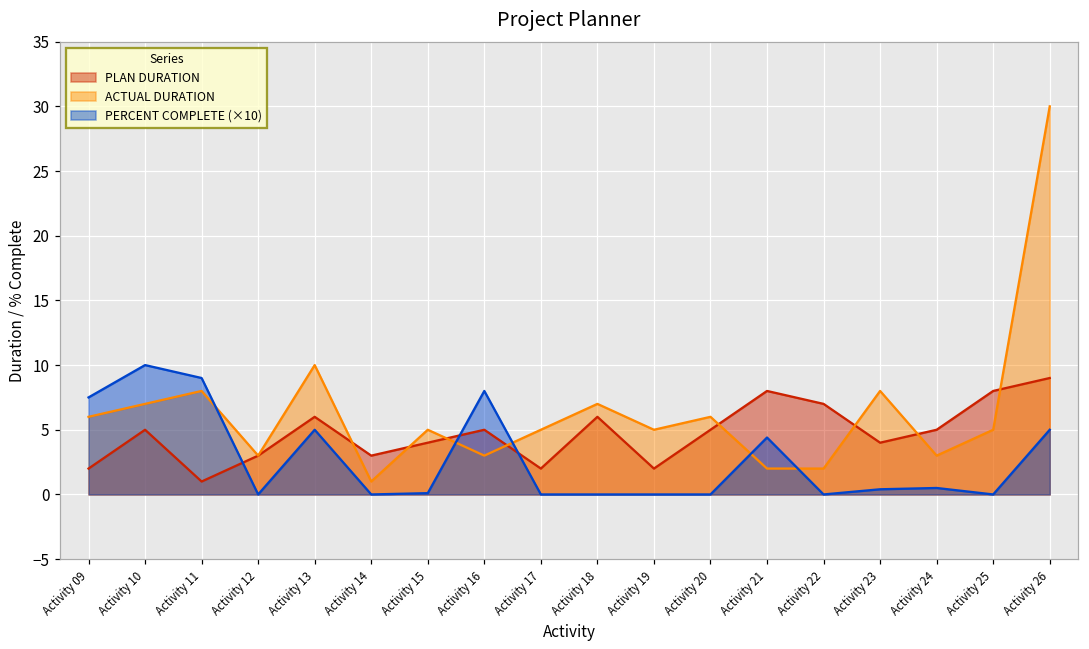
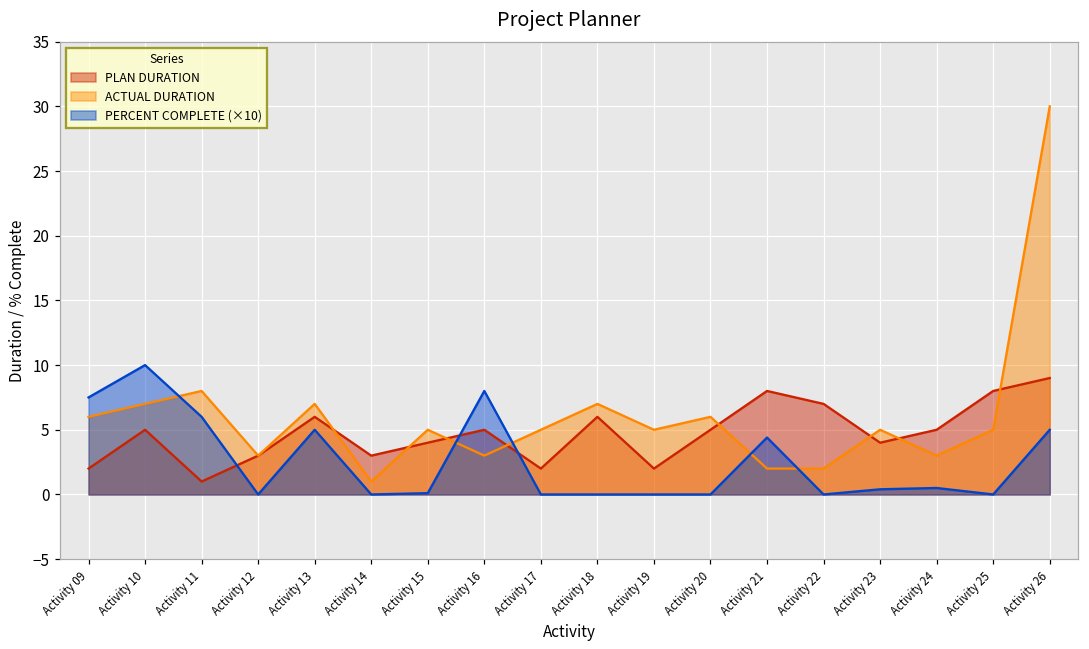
  {
    "PLAN DURATION": {
      "Activity 09": 2.0,
      "Activity 10": 5.0,
      "Activity 11": 1.0,
      "Activity 13": 6.0,
      "Activity 14": 3.0,
      "Activity 15": 4.0,
      "Activity 16": 5.0,
      "Activity 17": 2.0,
      "Activity 18": 6.0,
      "Activity 19": 2.0,
      "Activity 20": 5.0,
      "Activity 21": 8.0,
      "Activity 22": 7.0,
      "Activity 23": 4.0,
      "Activity 24": 5.0,
      "Activity 25": 8.0,
      "Activity 26": 9.0
    },
    "ACTUAL DURATION": {
      "Activity 09": 6,
      "Activity 10": 7,
      "Activity 11": 8,
-     "Activity 13": 10,
+     "Activity 13": 7,
      "Activity 14": 1,
      "Activity 15": 5,
      "Activity 16": 3,
      "Activity 17": 5,
      "Activity 18": 7,
      "Activity 19": 5,
      "Activity 20": 6,
      "Activity 21": 2,
      "Activity 22": 2,
-     "Activity 23": 8,
+     "Activity 23": 5,
      "Activity 24": 3,
      "Activity 25": 5,
      "Activity 26": 30
    },
    "PERCENT COMPLETE (×10)": {
      "Activity 09": 7.5,
      "Activity 10": 10.0,
-     "Activity 11": 9.0,
+     "Activity 11": 6.0,
      "Activity 12": 0.0,
      "Activity 13": 5.0,
      "Activity 14": 0.0,
      "Activity 15": 0.1,
      "Activity 16": 8.0,
      "Activity 17": 0.0,
      "Activity 18": 0.0,
      "Activity 19": 0.0,
      "Activity 20": 0.0,
      "Activity 21": 4.4,
      "Activity 22": 0.0,
      "Activity 23": 0.4,
      "Activity 24": 0.5,
      "Activity 25": 0.0,
      "Activity 26": 5.0
    }
  }
